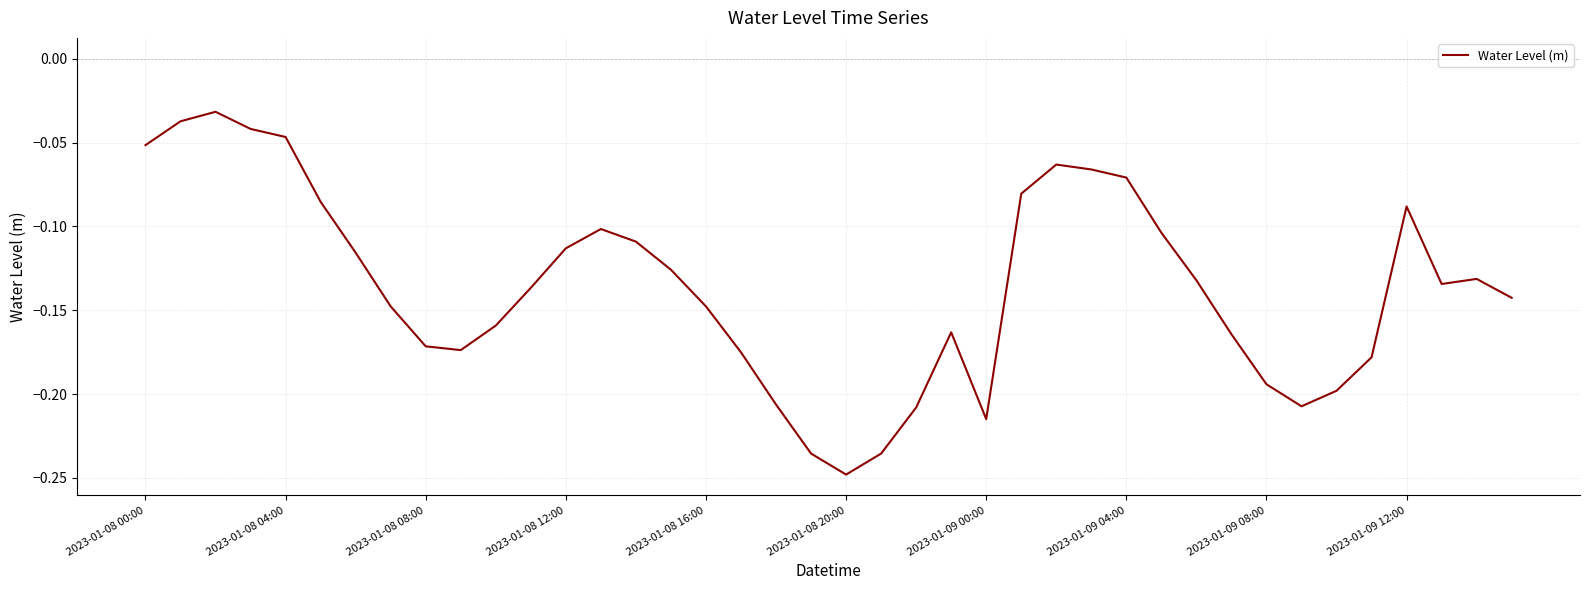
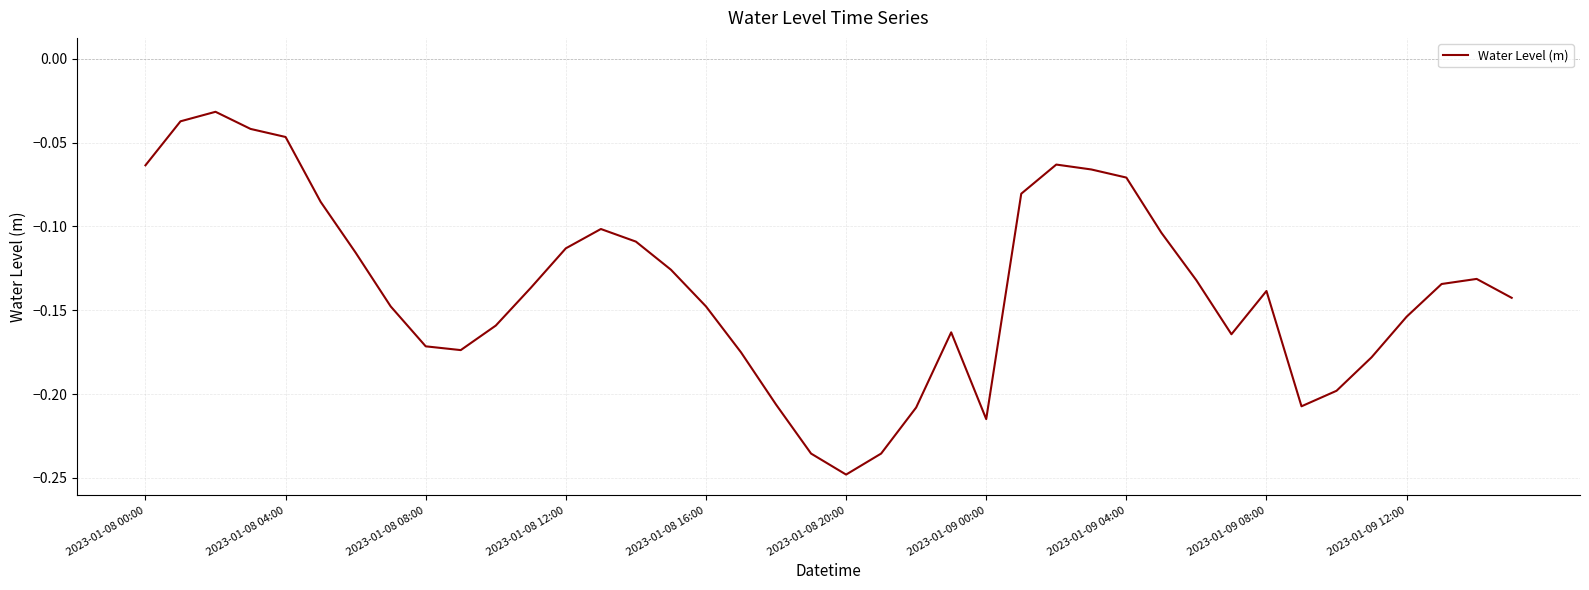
  {
-   "2023-01-08 00:00": -0.052,
+   "2023-01-08 00:00": -0.064,
    "2023-01-08 04:00": -0.047,
    "2023-01-08 08:00": -0.172,
    "2023-01-08 12:00": -0.113,
    "2023-01-08 16:00": -0.148,
    "2023-01-08 20:00": -0.248,
    "2023-01-09 00:00": -0.215,
    "2023-01-09 04:00": -0.071,
-   "2023-01-09 08:00": -0.194,
-   "2023-01-09 12:00": -0.088
+   "2023-01-09 08:00": -0.139,
+   "2023-01-09 12:00": -0.154
  }
